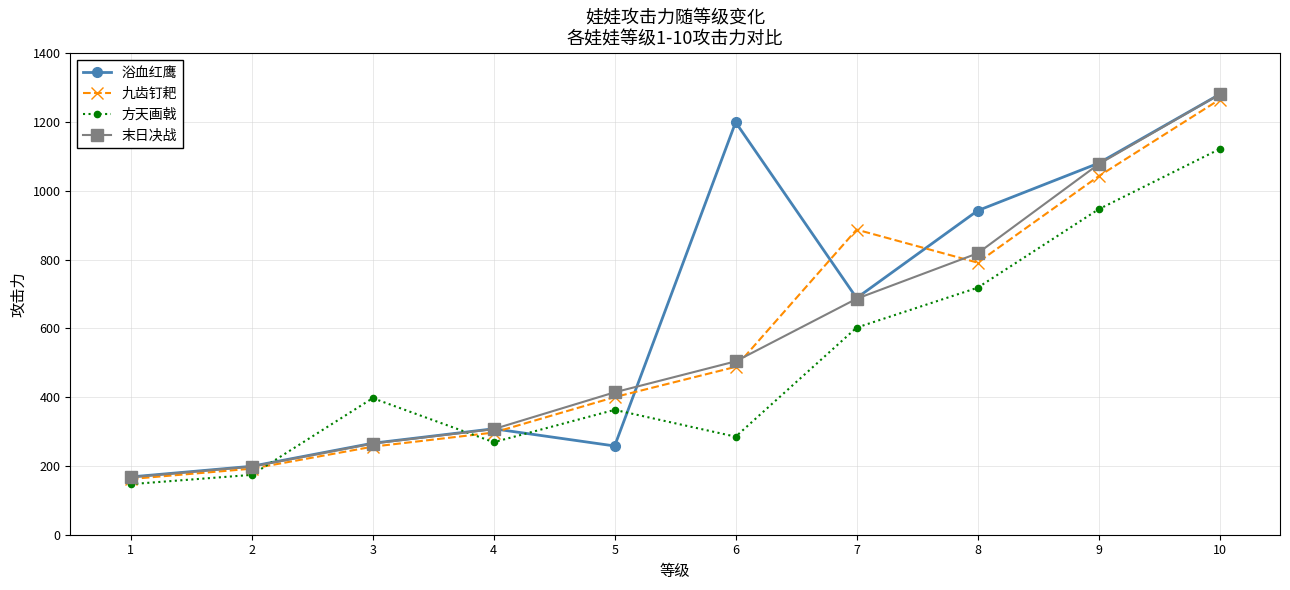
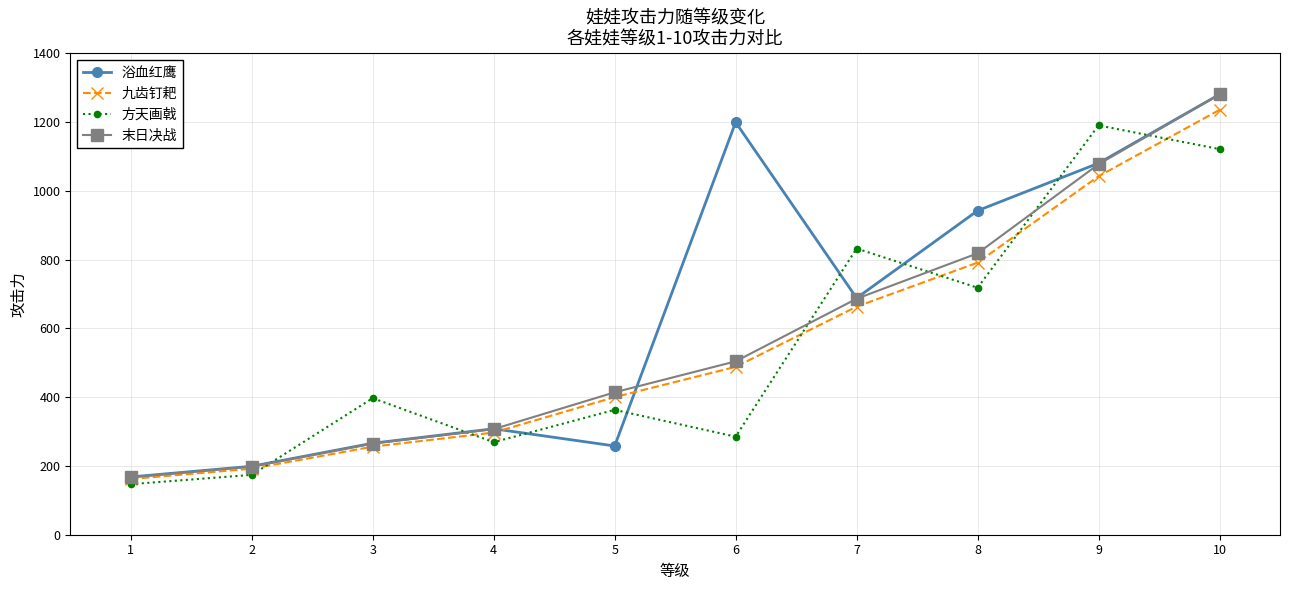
  {
    "浴血红鹰": {
      "5": 260,
      "6": 1200,
      "8": 940
    },
    "九齿钉耙": {
      "3": 260,
      "4": 300,
      "5": 400,
      "6": 490,
-     "7": 890,
+     "7": 660,
      "8": 790,
      "9": 1040,
-     "10": 1270
+     "10": 1240
    },
    "方天画戟": {
      "1": 150,
      "2": 170,
      "3": 400,
      "4": 270,
      "5": 360,
      "6": 290,
-     "7": 600,
+     "7": 830,
      "8": 720,
-     "9": 950,
+     "9": 1190,
      "10": 1120
    },
    "末日决战": {
      "5": 410,
      "6": 500,
      "8": 820
    }
  }
